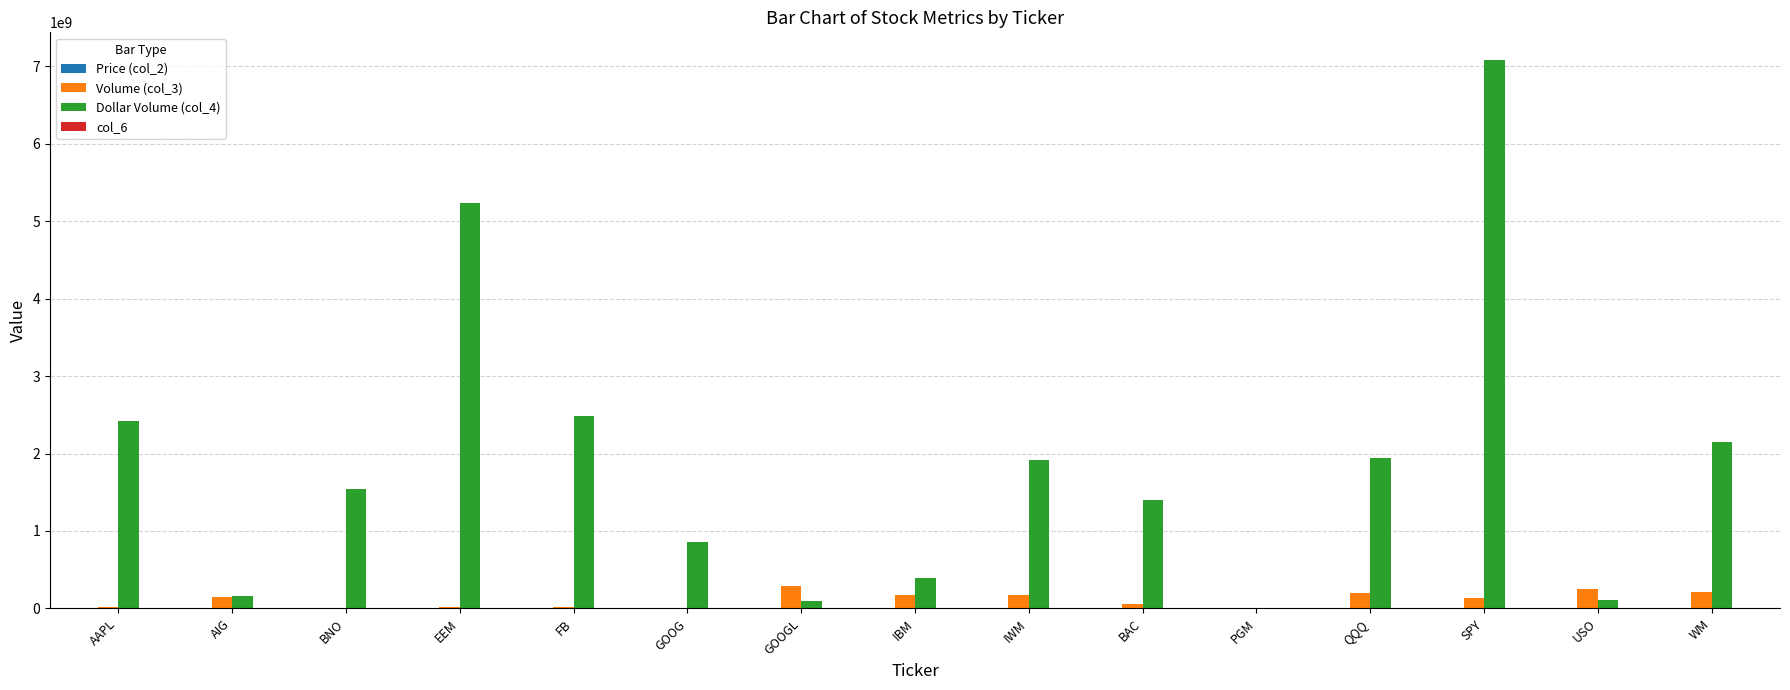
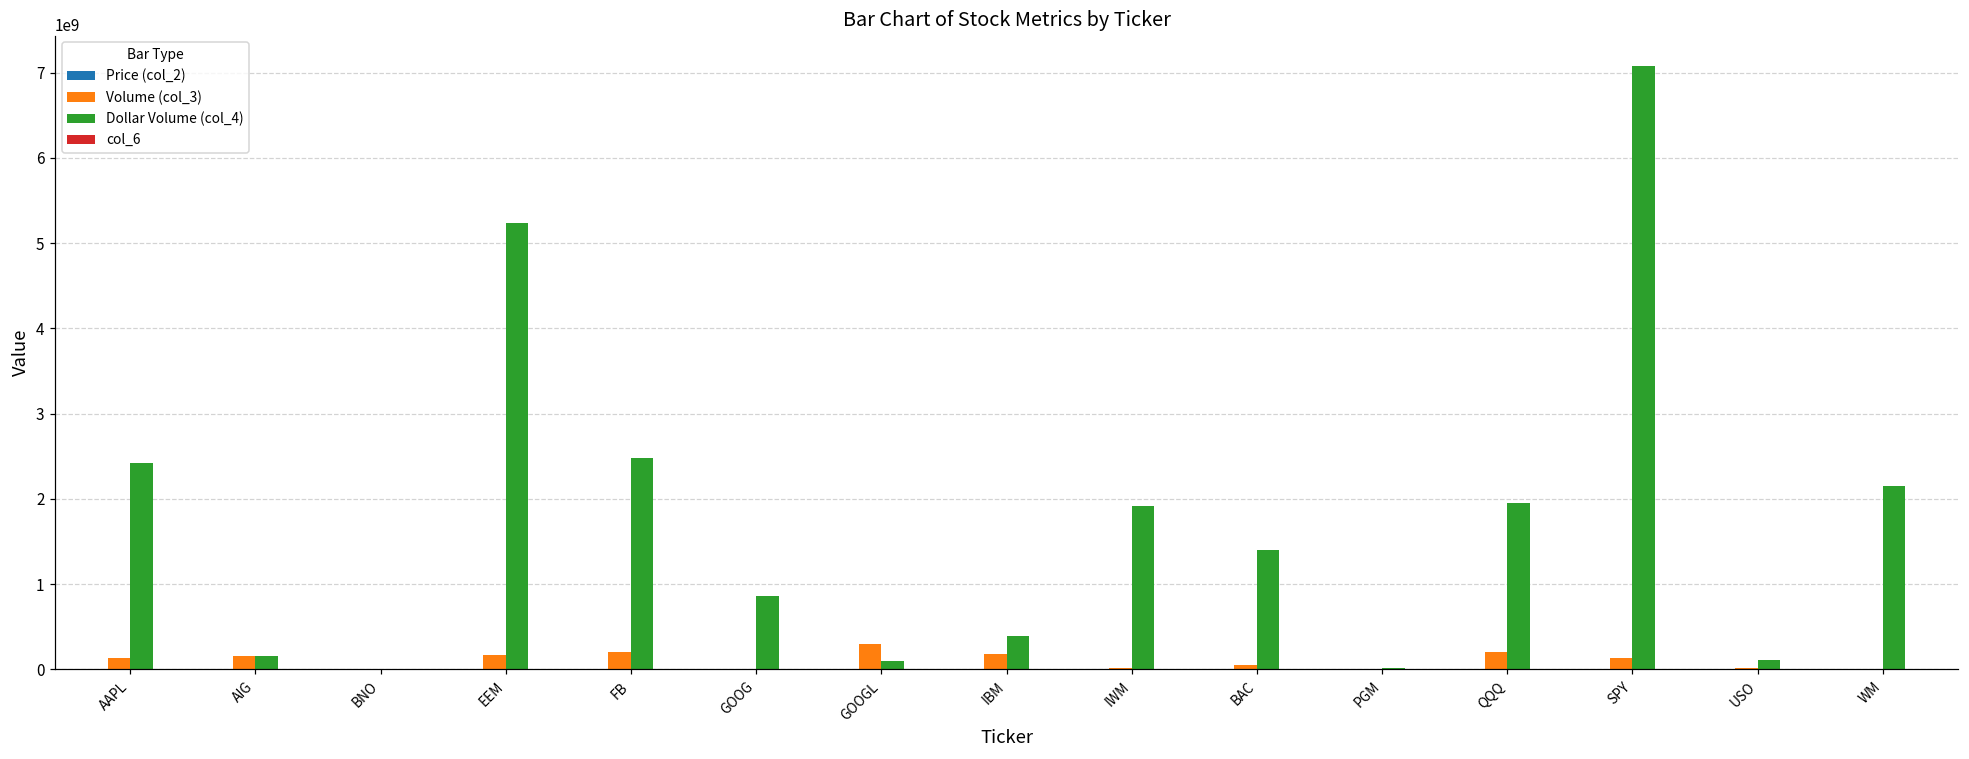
  {
    "Volume (col_3)": {
-     "AAPL": 0,
+     "AAPL": 100000000,
      "AIG": 200000000,
-     "EEM": 0,
-     "FB": 0,
+     "EEM": 200000000,
+     "FB": 200000000,
      "GOOGL": 300000000,
      "IBM": 200000000,
-     "IWM": 200000000,
+     "IWM": 0,
      "BAC": 100000000,
      "QQQ": 200000000,
      "SPY": 100000000,
-     "USO": 300000000,
-     "WM": 200000000
+     "USO": 0,
+     "WM": 0
    },
    "Dollar Volume (col_4)": {
      "AAPL": 2400000000,
      "AIG": 200000000,
-     "BNO": 1500000000,
+     "BNO": 0,
      "EEM": 5200000000,
      "FB": 2500000000,
      "GOOG": 900000000,
      "GOOGL": 100000000,
      "IBM": 400000000,
      "IWM": 1900000000,
      "BAC": 1400000000,
      "QQQ": 1900000000,
      "SPY": 7100000000,
      "USO": 100000000,
      "WM": 2200000000
    }
  }
